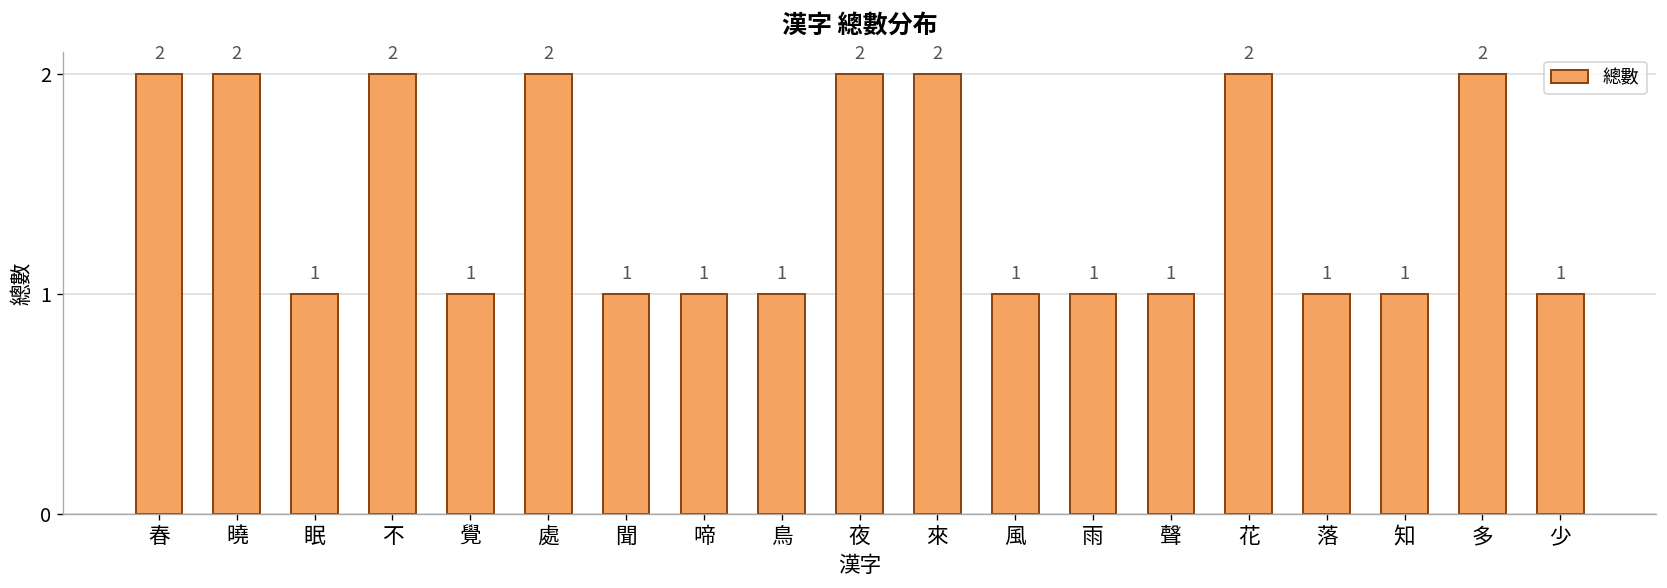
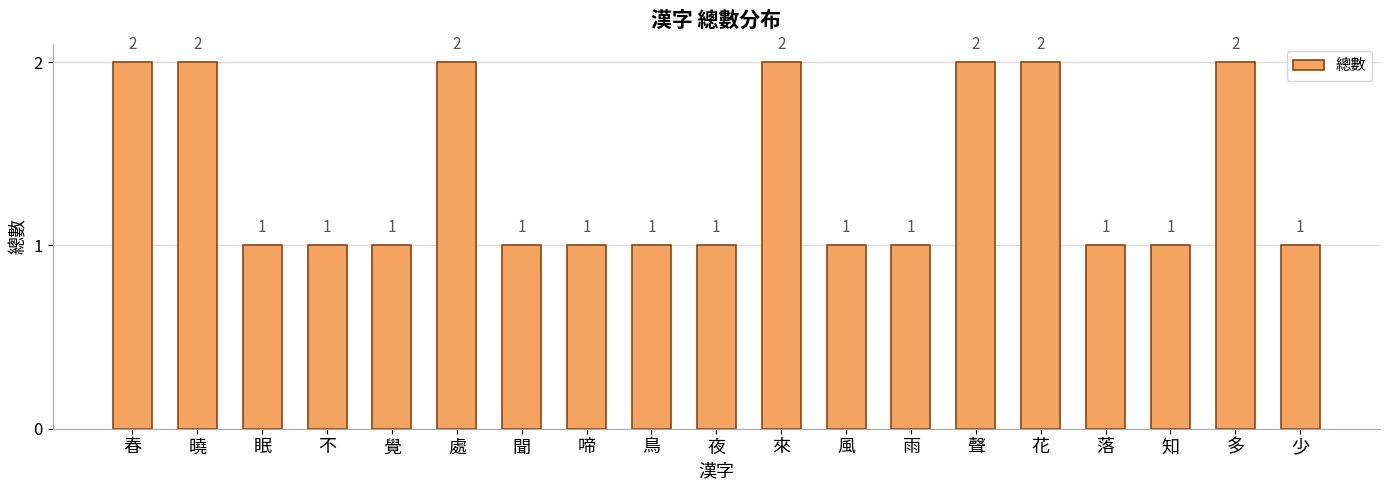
  {
    "春": 2,
    "曉": 2,
    "眠": 1,
-   "不": 2,
+   "不": 1,
    "覺": 1,
    "處": 2,
    "聞": 1,
    "啼": 1,
    "鳥": 1,
-   "夜": 2,
+   "夜": 1,
    "來": 2,
    "風": 1,
    "雨": 1,
-   "聲": 1,
+   "聲": 2,
    "花": 2,
    "落": 1,
    "知": 1,
    "多": 2,
    "少": 1
  }
